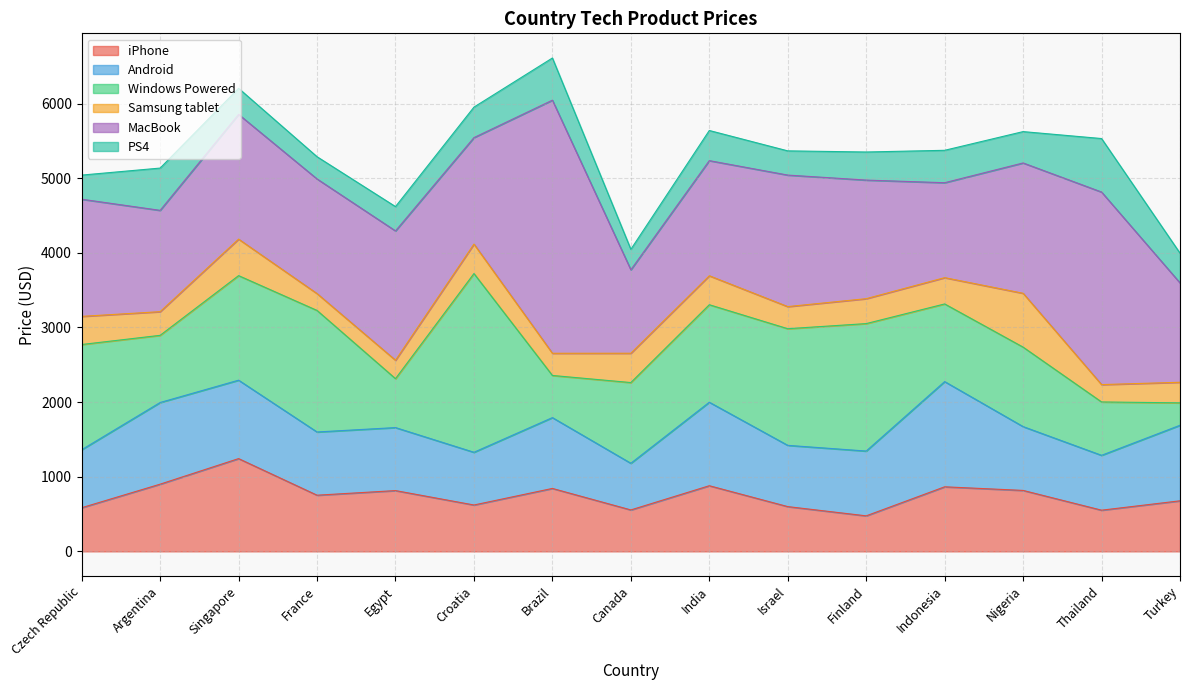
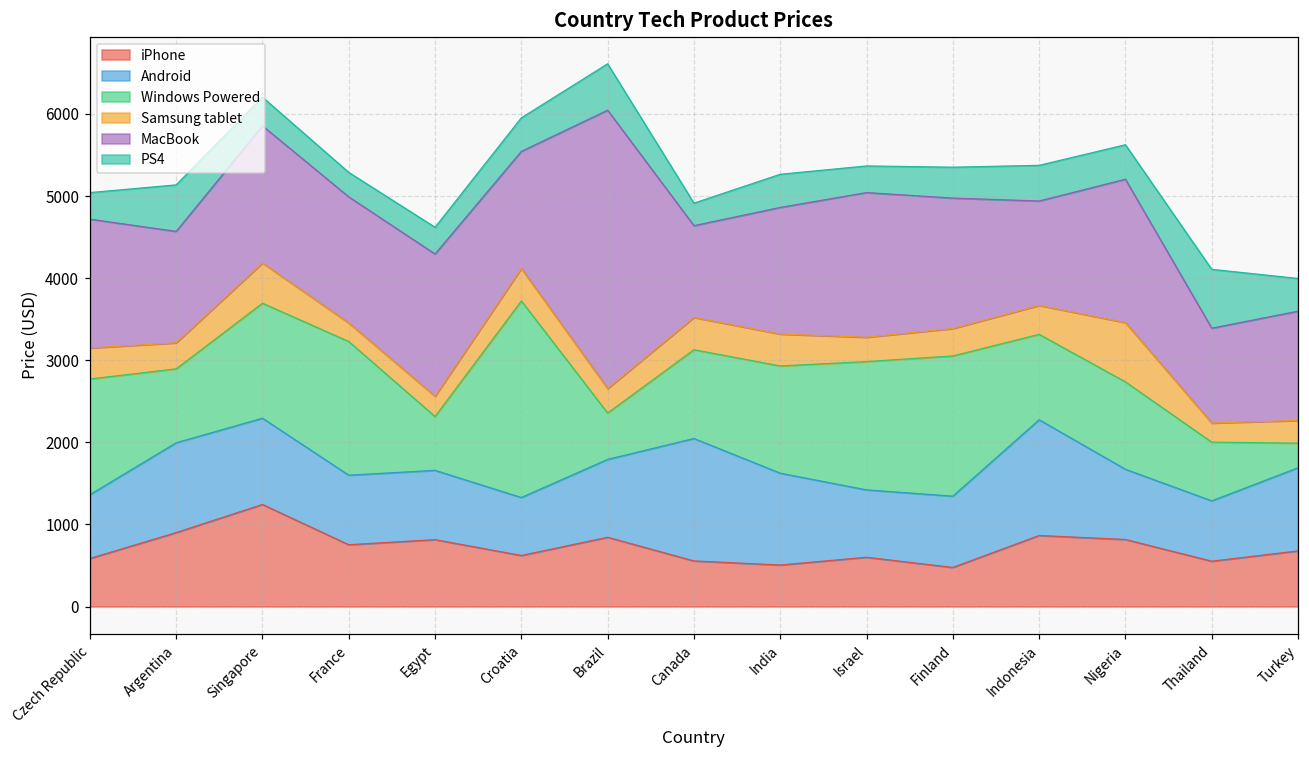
  {
    "iPhone": {
      "Czech Republic": 600,
      "Argentina": 900,
      "Singapore": 1200,
      "France": 800,
      "Egypt": 800,
      "Croatia": 600,
      "Brazil": 800,
      "Canada": 600,
-     "India": 900,
+     "India": 500,
      "Israel": 600,
      "Finland": 500,
      "Indonesia": 900,
      "Nigeria": 800,
      "Thailand": 600,
      "Turkey": 700
    },
    "Android": {
      "Czech Republic": 800,
      "Argentina": 1100,
      "Singapore": 1100,
      "France": 800,
      "Egypt": 800,
      "Croatia": 700,
      "Brazil": 900,
-     "Canada": 600,
+     "Canada": 1500,
      "India": 1100,
      "Israel": 800,
      "Finland": 900,
      "Indonesia": 1400,
      "Nigeria": 900,
      "Thailand": 700,
      "Turkey": 1000
    },
    "Samsung tablet": {
      "Czech Republic": 400,
      "Argentina": 300,
      "Singapore": 500,
      "France": 200,
      "Egypt": 200,
      "Croatia": 400,
      "Brazil": 300,
      "Canada": 400,
      "India": 400,
      "Israel": 300,
      "Finland": 300,
      "Indonesia": 400,
      "Nigeria": 700,
      "Thailand": 200,
      "Turkey": 300
    },
    "MacBook": {
      "Czech Republic": 1600,
      "Argentina": 1400,
      "France": 1500,
      "Egypt": 1700,
      "Croatia": 1400,
      "Brazil": 3400,
      "Canada": 1100,
      "India": 1500,
      "Israel": 1800,
      "Finland": 1600,
      "Indonesia": 1300,
      "Nigeria": 1700,
-     "Thailand": 2600,
+     "Thailand": 1200,
      "Turkey": 1300
    }
  }
